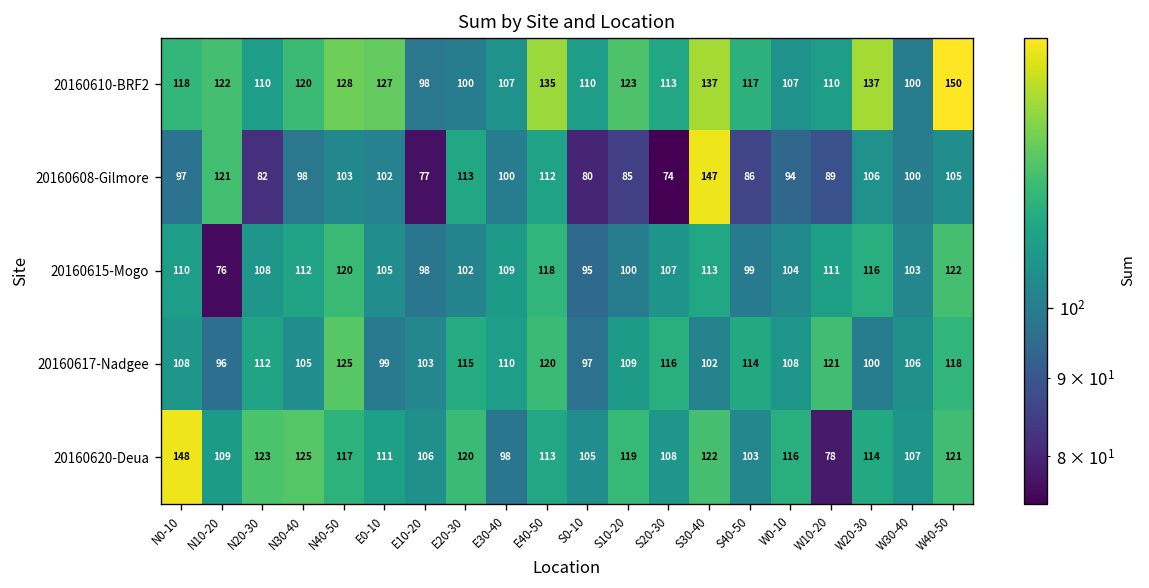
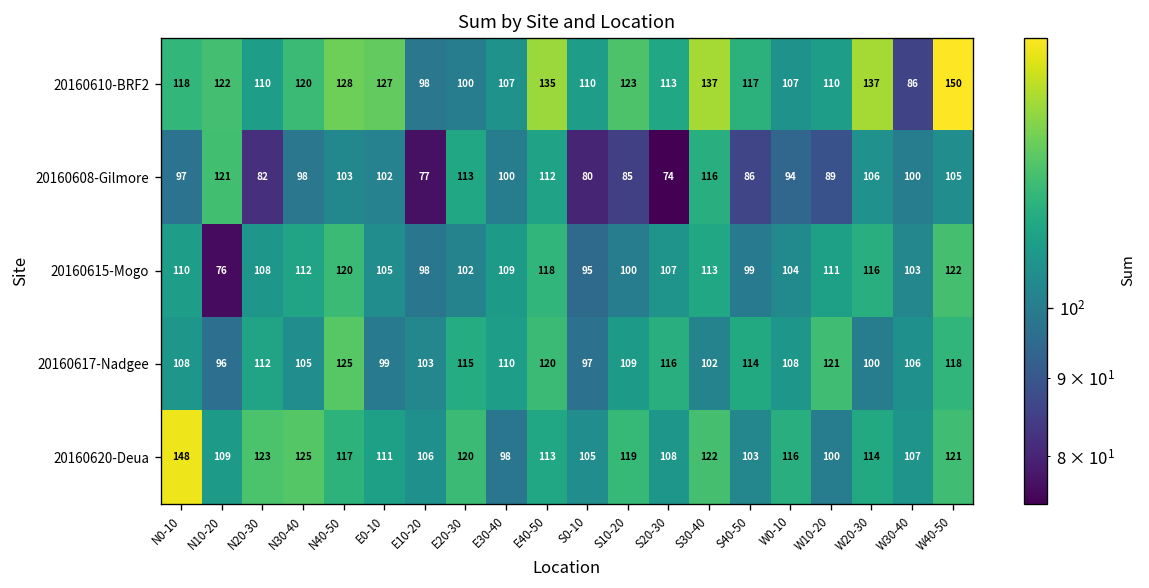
  {
    "20160610-BRF2": {
      "N0-10": 118,
      "N10-20": 122,
      "N20-30": 110,
      "N30-40": 120,
      "N40-50": 128,
      "E0-10": 127,
      "E10-20": 98,
      "E20-30": 100,
      "E30-40": 107,
      "E40-50": 135,
      "S0-10": 110,
      "S10-20": 123,
      "S20-30": 113,
      "S30-40": 137,
      "S40-50": 117,
      "W0-10": 107,
      "W10-20": 110,
      "W20-30": 137,
-     "W30-40": 100,
+     "W30-40": 86,
      "W40-50": 150
    },
    "20160608-Gilmore": {
      "N0-10": 97,
      "N10-20": 121,
      "N20-30": 82,
      "N30-40": 98,
      "N40-50": 103,
      "E0-10": 102,
      "E10-20": 77,
      "E20-30": 113,
      "E30-40": 100,
      "E40-50": 112,
      "S0-10": 80,
      "S10-20": 85,
      "S20-30": 74,
-     "S30-40": 147,
+     "S30-40": 116,
      "S40-50": 86,
      "W0-10": 94,
      "W10-20": 89,
      "W20-30": 106,
      "W30-40": 100,
      "W40-50": 105
    },
    "20160615-Mogo": {
      "N0-10": 110,
      "N10-20": 76,
      "N20-30": 108,
      "N30-40": 112,
      "N40-50": 120,
      "E0-10": 105,
      "E10-20": 98,
      "E20-30": 102,
      "E30-40": 109,
      "E40-50": 118,
      "S0-10": 95,
      "S10-20": 100,
      "S20-30": 107,
      "S30-40": 113,
      "S40-50": 99,
      "W0-10": 104,
      "W10-20": 111,
      "W20-30": 116,
      "W30-40": 103,
      "W40-50": 122
    },
    "20160617-Nadgee": {
      "N0-10": 108,
      "N10-20": 96,
      "N20-30": 112,
      "N30-40": 105,
      "N40-50": 125,
      "E0-10": 99,
      "E10-20": 103,
      "E20-30": 115,
      "E30-40": 110,
      "E40-50": 120,
      "S0-10": 97,
      "S10-20": 109,
      "S20-30": 116,
      "S30-40": 102,
      "S40-50": 114,
      "W0-10": 108,
      "W10-20": 121,
      "W20-30": 100,
      "W30-40": 106,
      "W40-50": 118
    },
    "20160620-Deua": {
      "N0-10": 148,
      "N10-20": 109,
      "N20-30": 123,
      "N30-40": 125,
      "N40-50": 117,
      "E0-10": 111,
      "E10-20": 106,
      "E20-30": 120,
      "E30-40": 98,
      "E40-50": 113,
      "S0-10": 105,
      "S10-20": 119,
      "S20-30": 108,
      "S30-40": 122,
      "S40-50": 103,
      "W0-10": 116,
-     "W10-20": 78,
+     "W10-20": 100,
      "W20-30": 114,
      "W30-40": 107,
      "W40-50": 121
    }
  }
